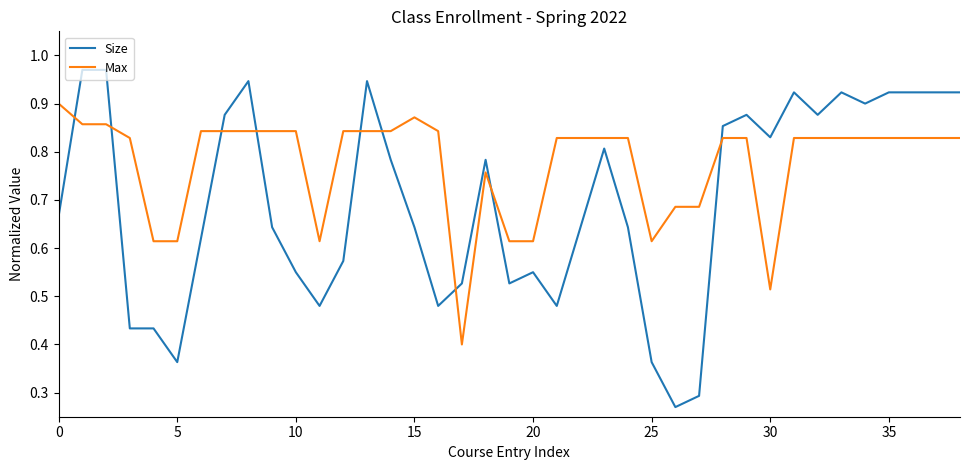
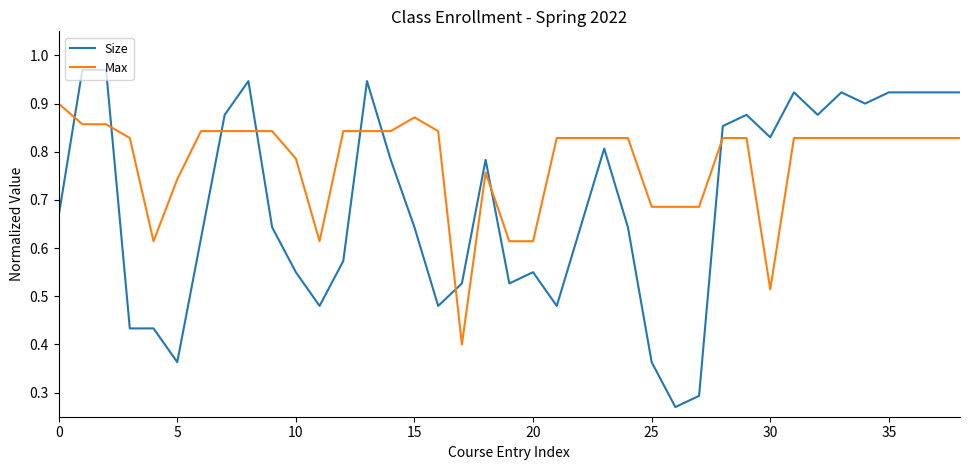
  {
    "Size": {
      "0": 0.67,
      "5": 0.36,
      "10": 0.55,
      "15": 0.64,
      "20": 0.55,
      "25": 0.36,
      "30": 0.83,
      "35": 0.92
    },
    "Max": {
      "0": 0.90,
-     "5": 0.61,
-     "10": 0.84,
+     "5": 0.74,
+     "10": 0.79,
      "15": 0.87,
      "20": 0.61,
-     "25": 0.61,
+     "25": 0.69,
      "30": 0.51,
      "35": 0.83
    }
  }
